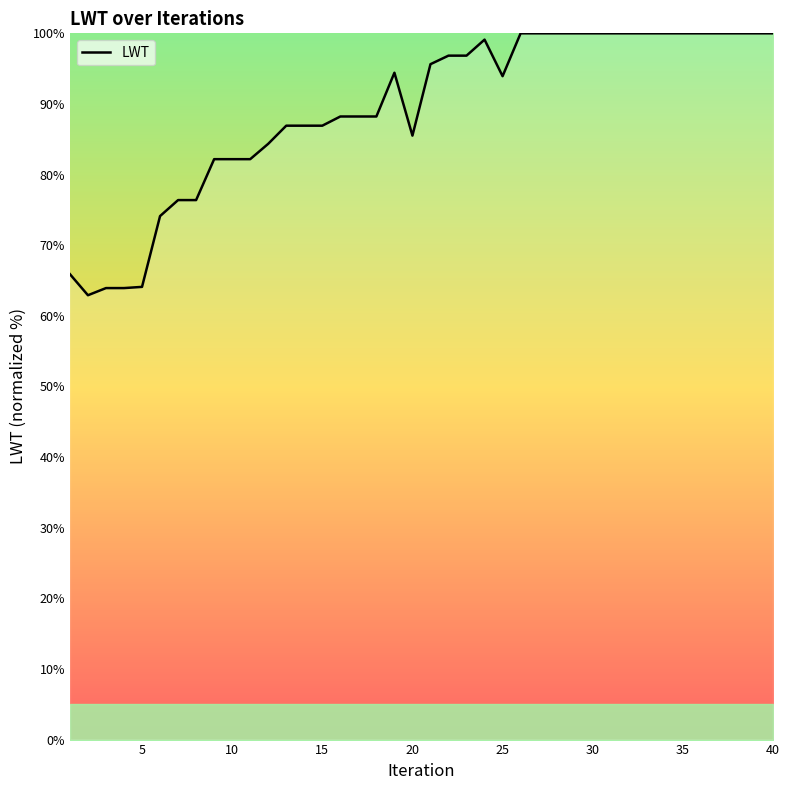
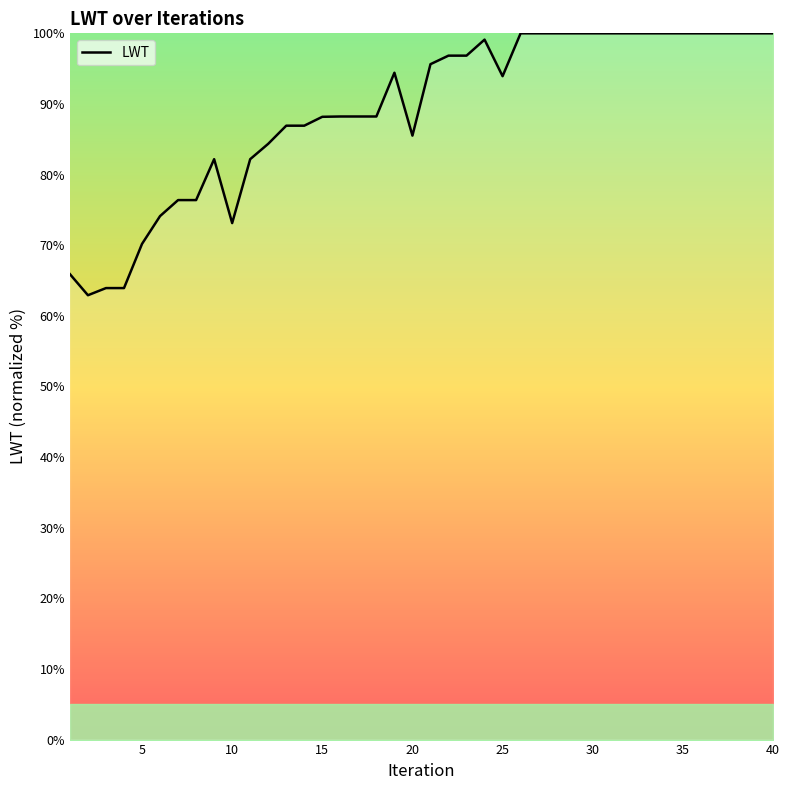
  {
    "LWT": {
-     "5": "64%",
-     "10": "82%",
-     "15": "87%",
+     "5": "70%",
+     "10": "73%",
+     "15": "88%",
      "20": "86%",
      "25": "94%",
      "30": "100%",
      "35": "100%",
      "40": "100%"
    }
  }
